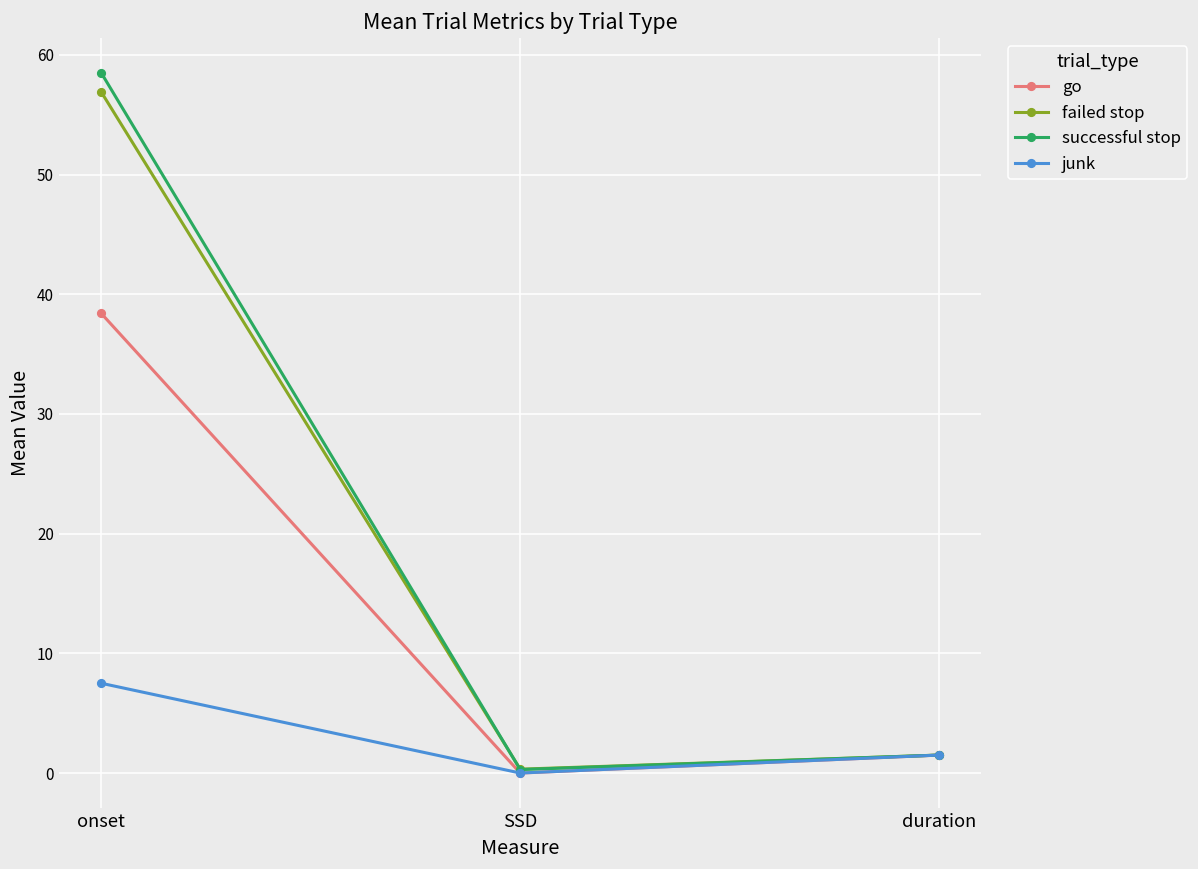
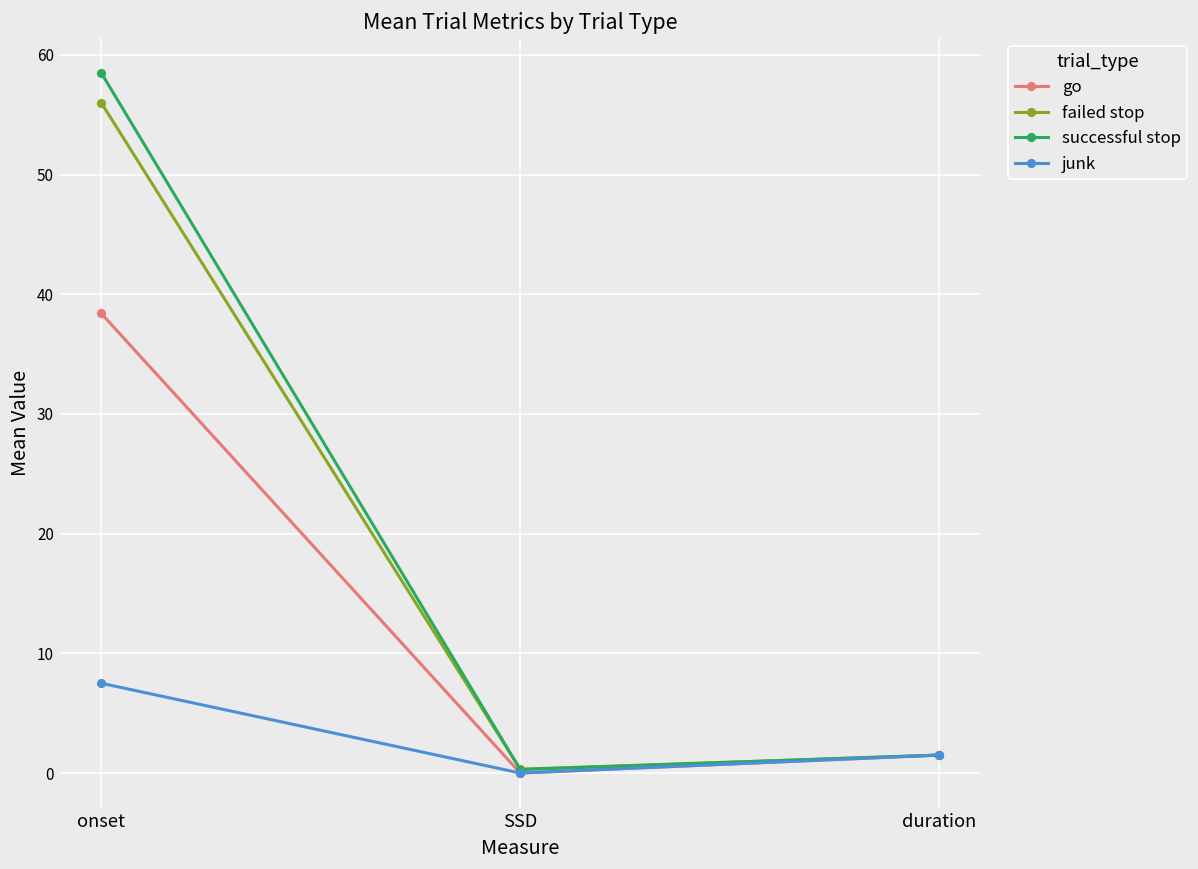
  {
    "go": {
      "onset": 38.4
    },
    "failed stop": {
-     "onset": 56.9
+     "onset": 56.0
    },
    "successful stop": {
      "onset": 58.5
    },
    "junk": {
      "onset": 7.5
    }
  }
